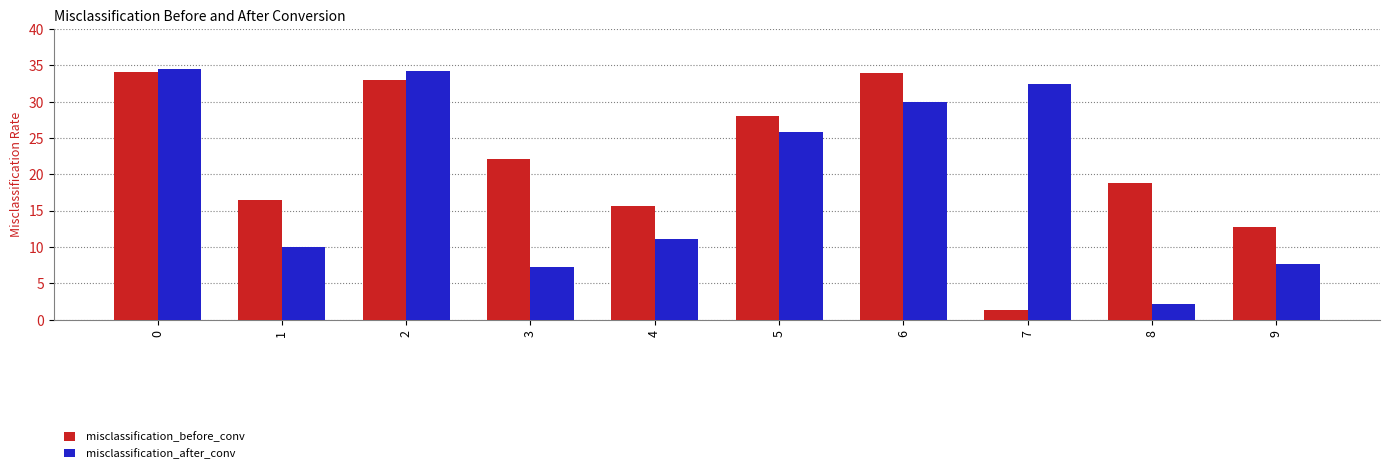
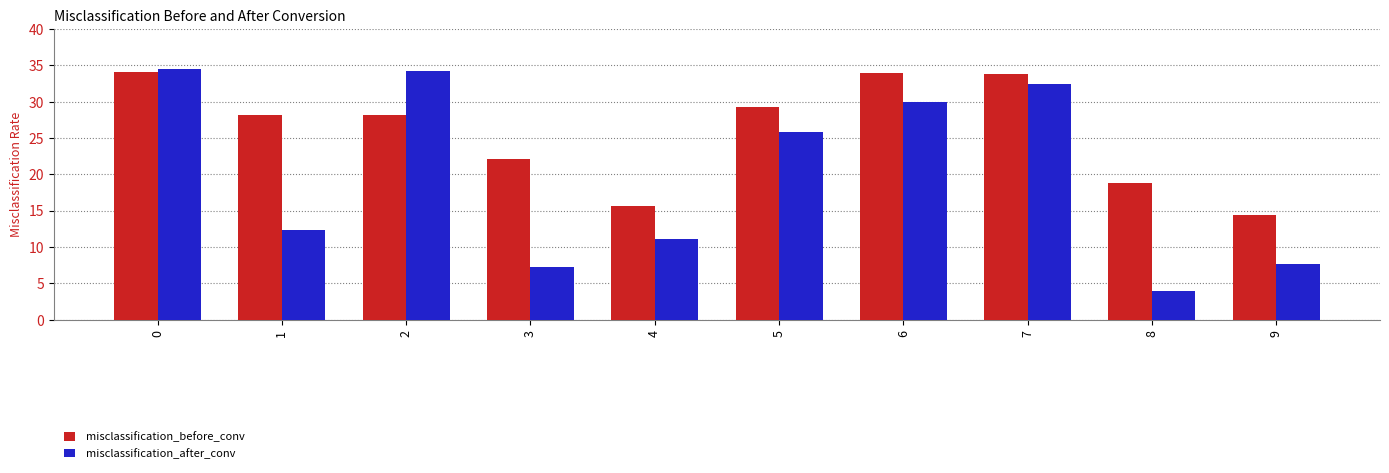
  {
    "misclassification_before_conv": {
      "0": 34,
-     "1": 17,
-     "2": 33,
+     "1": 28,
+     "2": 28,
      "3": 22,
      "4": 16,
-     "5": 28,
+     "5": 29,
      "6": 34,
-     "7": 1,
+     "7": 34,
      "8": 19,
-     "9": 13
+     "9": 14
    },
    "misclassification_after_conv": {
      "0": 35,
-     "1": 10,
+     "1": 12,
      "2": 34,
      "3": 7,
      "4": 11,
      "5": 26,
      "6": 30,
      "7": 32,
-     "8": 2,
+     "8": 4,
      "9": 8
    }
  }
